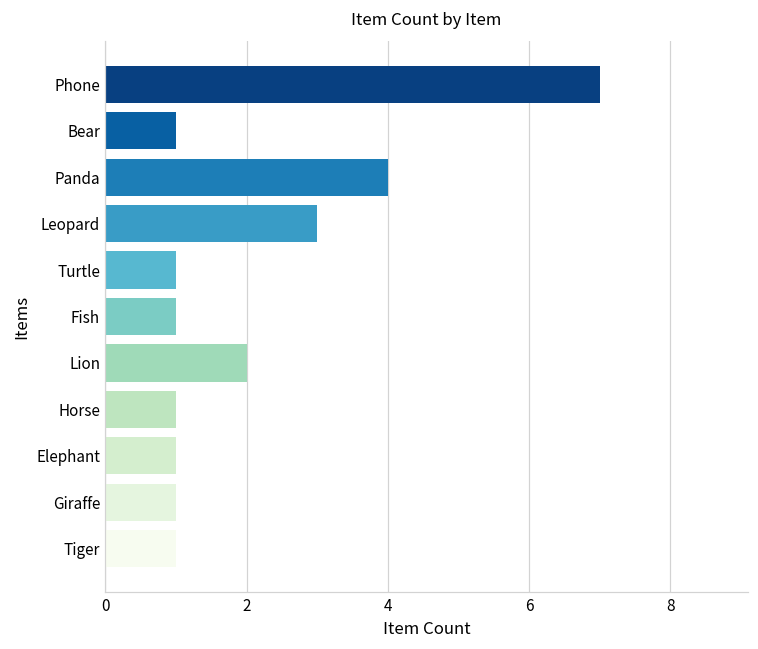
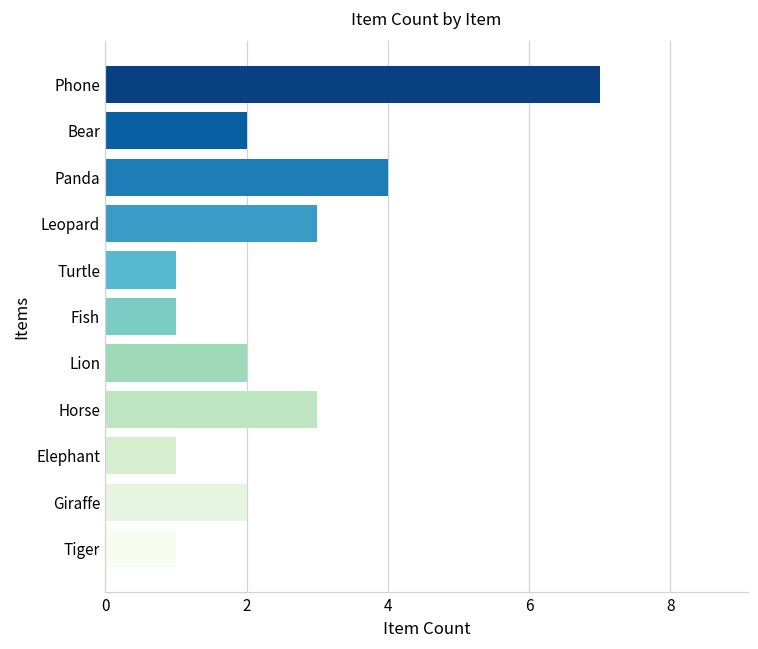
  {
    "Phone": 7,
-   "Bear": 1,
+   "Bear": 2,
    "Panda": 4,
    "Leopard": 3,
    "Turtle": 1,
    "Fish": 1,
    "Lion": 2,
-   "Horse": 1,
+   "Horse": 3,
    "Elephant": 1,
-   "Giraffe": 1,
+   "Giraffe": 2,
    "Tiger": 1
  }
